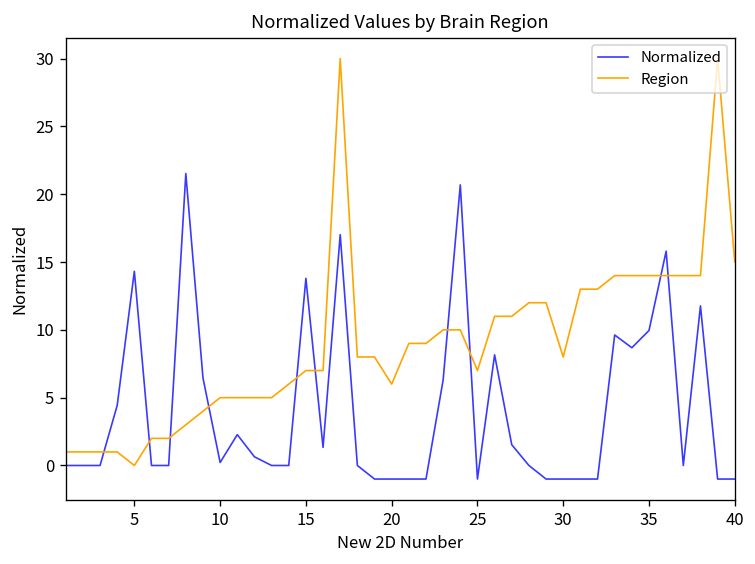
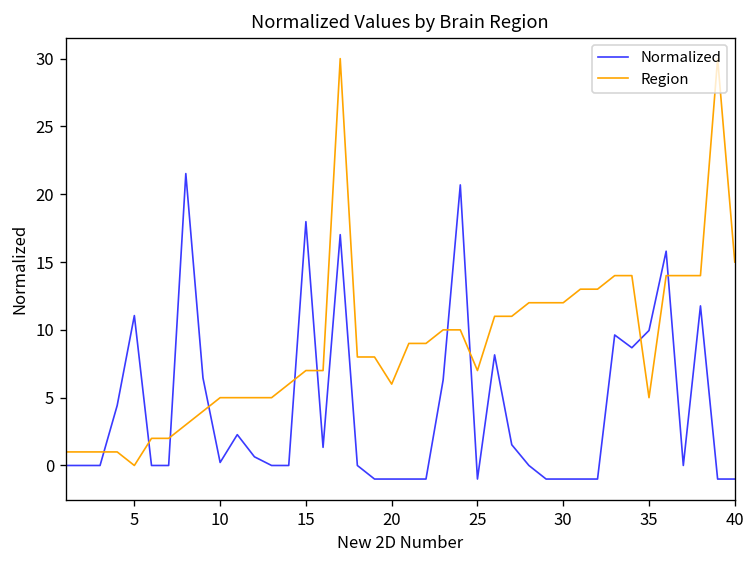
  {
    "Normalized": {
-     "5": 14.3,
+     "5": 11.1,
      "10": 0.2,
-     "15": 13.8,
+     "15": 18.0,
      "20": -1.0,
      "25": -1.0,
      "30": -1.0,
      "35": 10.0,
      "40": -1.0
    },
    "Region": {
      "5": 0,
      "10": 5,
      "15": 7,
      "20": 6,
      "25": 7,
-     "30": 8,
-     "35": 14,
+     "30": 12,
+     "35": 5,
      "40": 15
    }
  }
